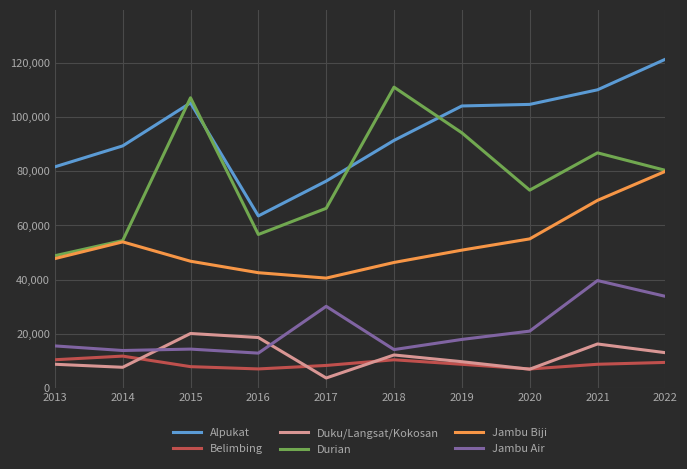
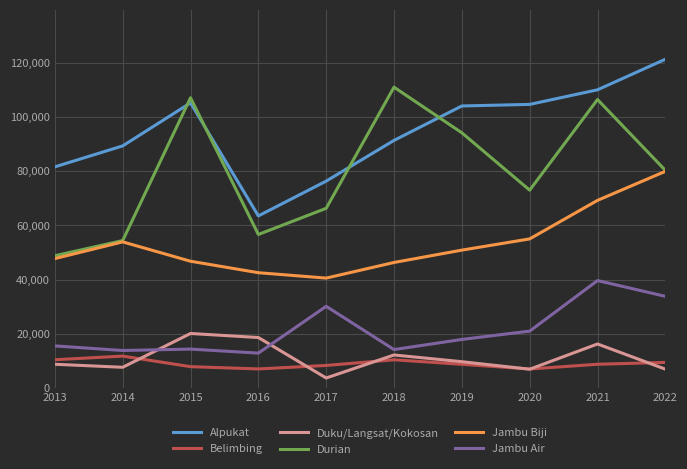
  {
    "Alpukat": {
      "2013": "82,000",
      "2014": "89,000",
      "2015": "105,000",
      "2016": "64,000",
      "2017": "76,000",
      "2018": "91,000",
      "2019": "104,000",
      "2020": "105,000",
      "2021": "110,000",
      "2022": "121,000"
    },
    "Belimbing": {
      "2013": "10,000",
      "2014": "12,000",
      "2015": "8,000",
      "2016": "7,000",
      "2017": "8,000",
      "2018": "10,000",
      "2019": "9,000",
      "2021": "9,000",
      "2022": "9,000"
    },
    "Duku/Langsat/Kokosan": {
      "2013": "9,000",
      "2014": "8,000",
      "2015": "20,000",
      "2016": "19,000",
      "2017": "4,000",
      "2018": "12,000",
      "2019": "10,000",
      "2021": "16,000",
-     "2022": "13,000"
+     "2022": "7,000"
    },
    "Durian": {
      "2013": "49,000",
      "2015": "107,000",
      "2016": "57,000",
      "2017": "66,000",
      "2018": "111,000",
      "2019": "94,000",
      "2020": "73,000",
-     "2021": "87,000"
+     "2021": "106,000"
    },
    "Jambu Biji": {
      "2013": "48,000",
      "2015": "47,000",
      "2016": "43,000",
      "2017": "41,000",
      "2018": "46,000",
      "2019": "51,000",
      "2020": "55,000",
      "2021": "69,000"
    },
    "Jambu Air": {
      "2013": "16,000",
      "2014": "14,000",
      "2015": "14,000",
      "2016": "13,000",
      "2017": "30,000",
      "2018": "14,000",
      "2019": "18,000",
      "2020": "21,000",
      "2021": "40,000",
      "2022": "34,000"
    }
  }
